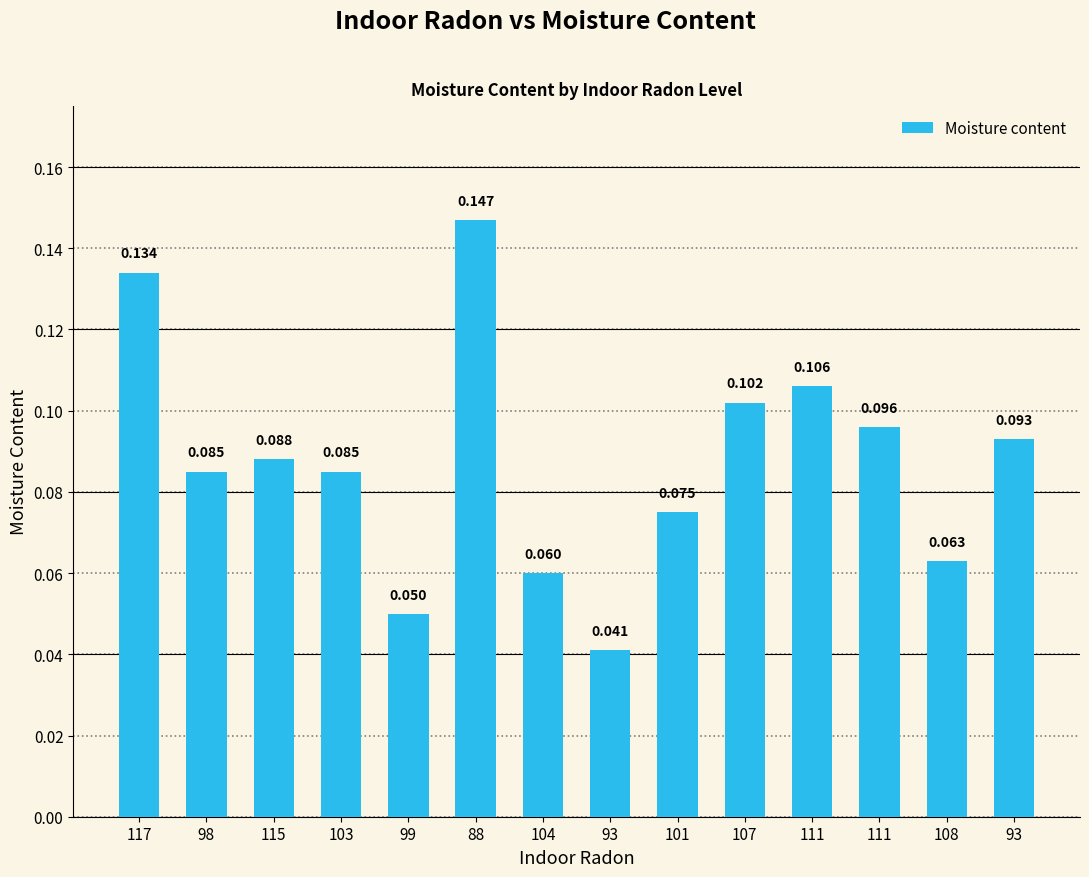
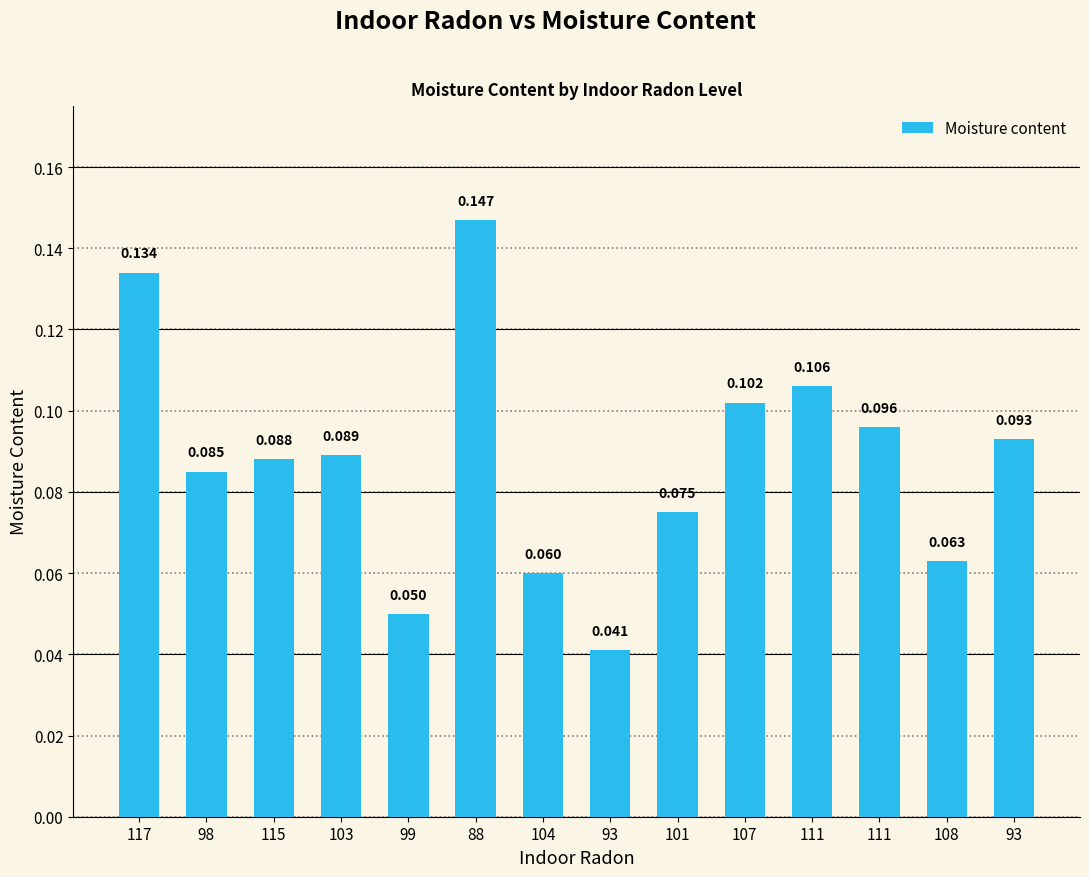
  {
    "117": 0.134,
    "98": 0.085,
    "115": 0.088,
-   "103": 0.085,
+   "103": 0.089,
    "99": 0.050,
    "88": 0.147,
    "104": 0.060,
    "101": 0.075,
    "107": 0.102,
    "108": 0.063
  }
